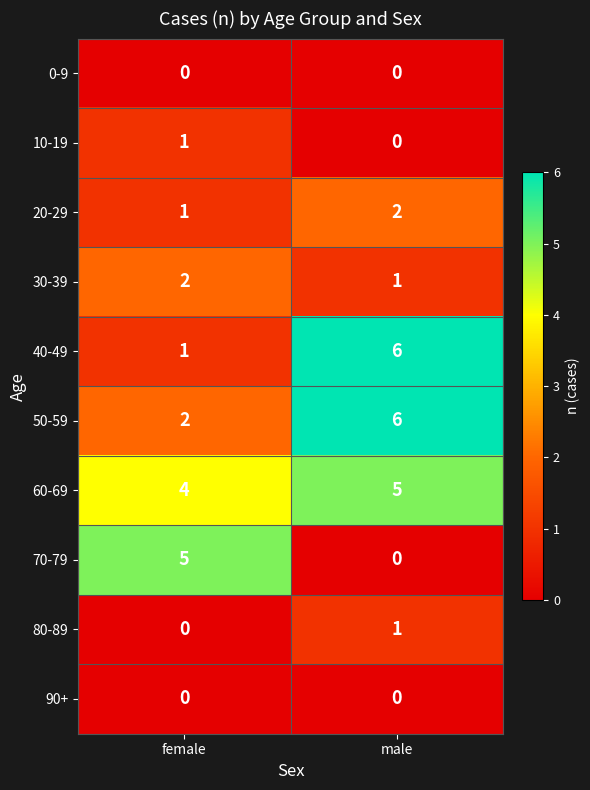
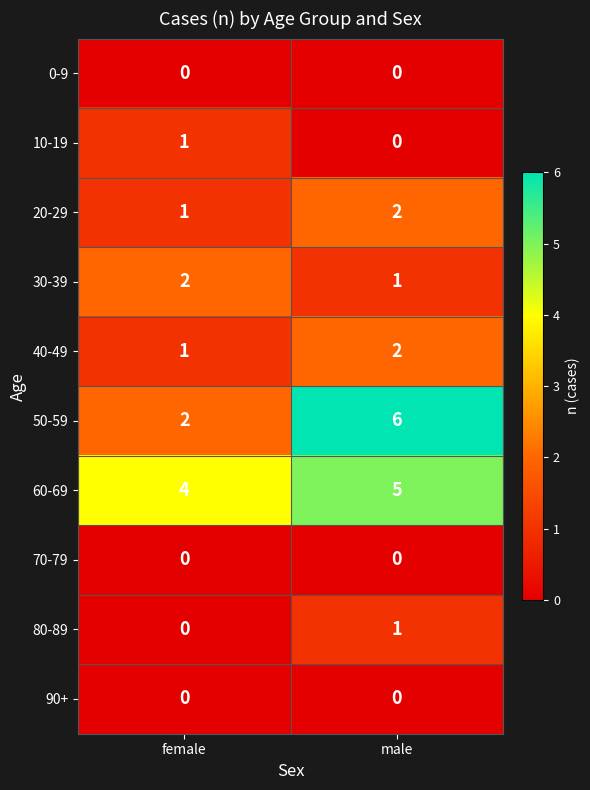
  {
    "0-9": {
      "female": 0,
      "male": 0
    },
    "10-19": {
      "female": 1,
      "male": 0
    },
    "20-29": {
      "female": 1,
      "male": 2
    },
    "30-39": {
      "female": 2,
      "male": 1
    },
    "40-49": {
      "female": 1,
-     "male": 6
+     "male": 2
    },
    "50-59": {
      "female": 2,
      "male": 6
    },
    "60-69": {
      "female": 4,
      "male": 5
    },
    "70-79": {
-     "female": 5,
+     "female": 0,
      "male": 0
    },
    "80-89": {
      "female": 0,
      "male": 1
    },
    "90+": {
      "female": 0,
      "male": 0
    }
  }
